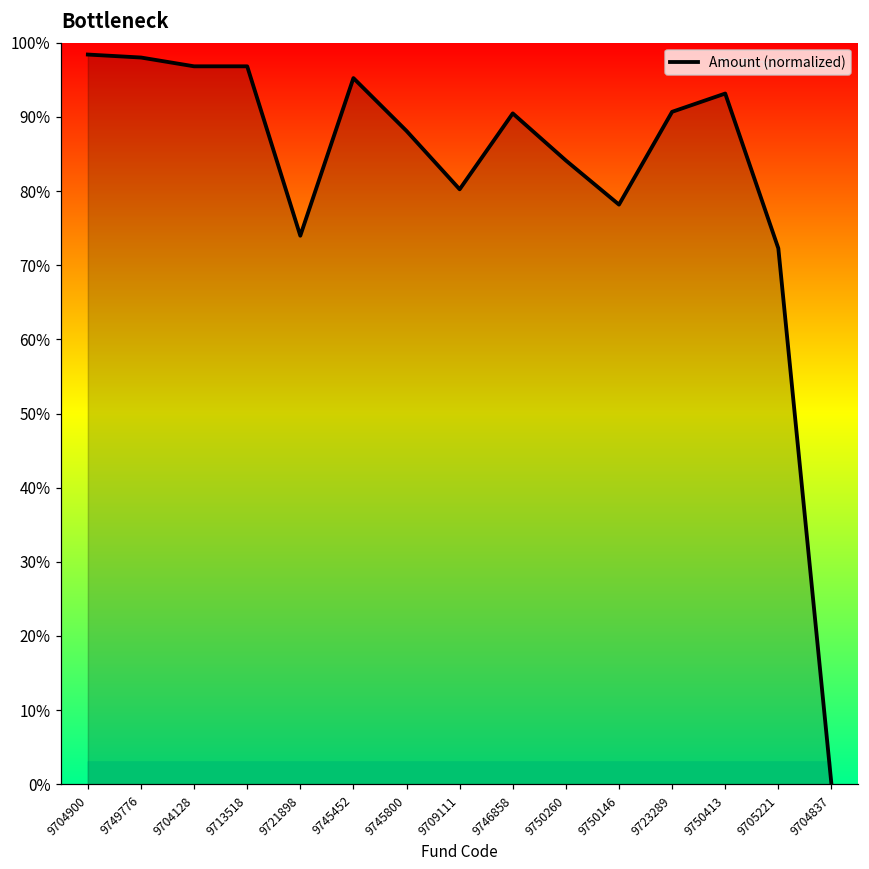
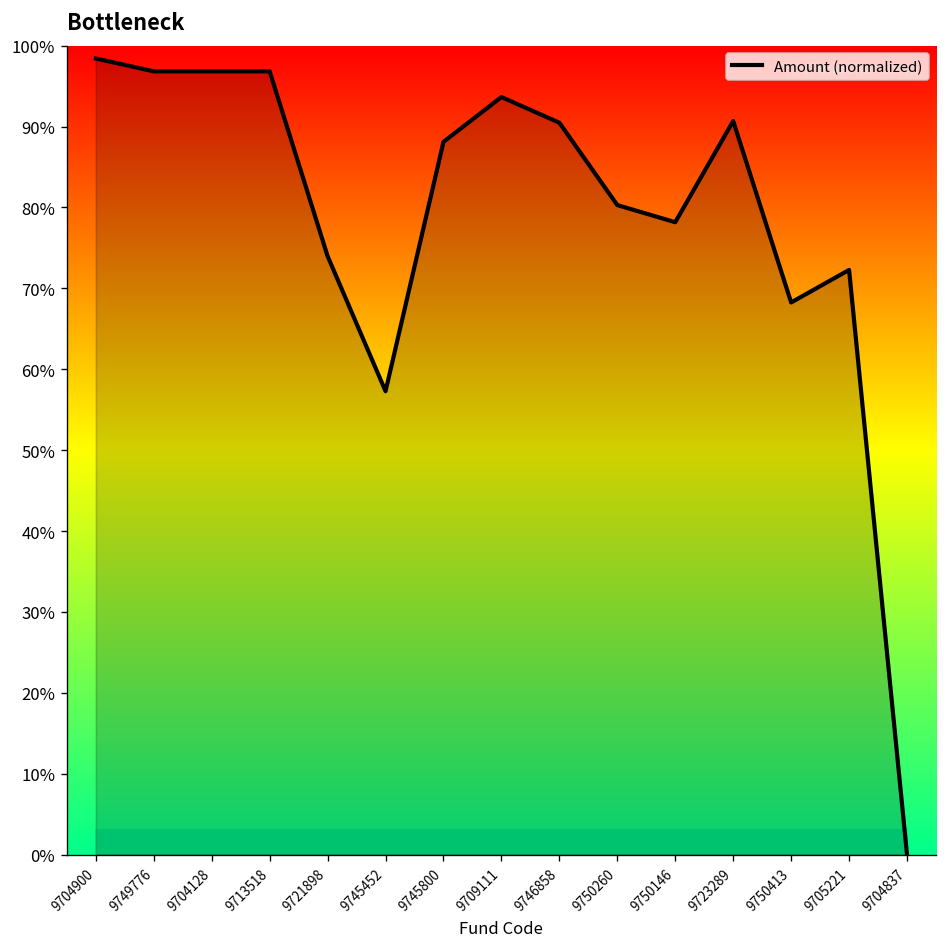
  {
    "Amount (normalized)": {
      "9704900": "98%",
-     "9749776": "98%",
+     "9749776": "97%",
      "9704128": "97%",
      "9713518": "97%",
      "9721898": "74%",
-     "9745452": "95%",
+     "9745452": "57%",
      "9745800": "88%",
-     "9709111": "80%",
+     "9709111": "94%",
      "9746858": "90%",
-     "9750260": "84%",
+     "9750260": "80%",
      "9750146": "78%",
      "9723289": "91%",
-     "9750413": "93%",
+     "9750413": "68%",
      "9705221": "72%",
      "9704837": "0%"
    }
  }
